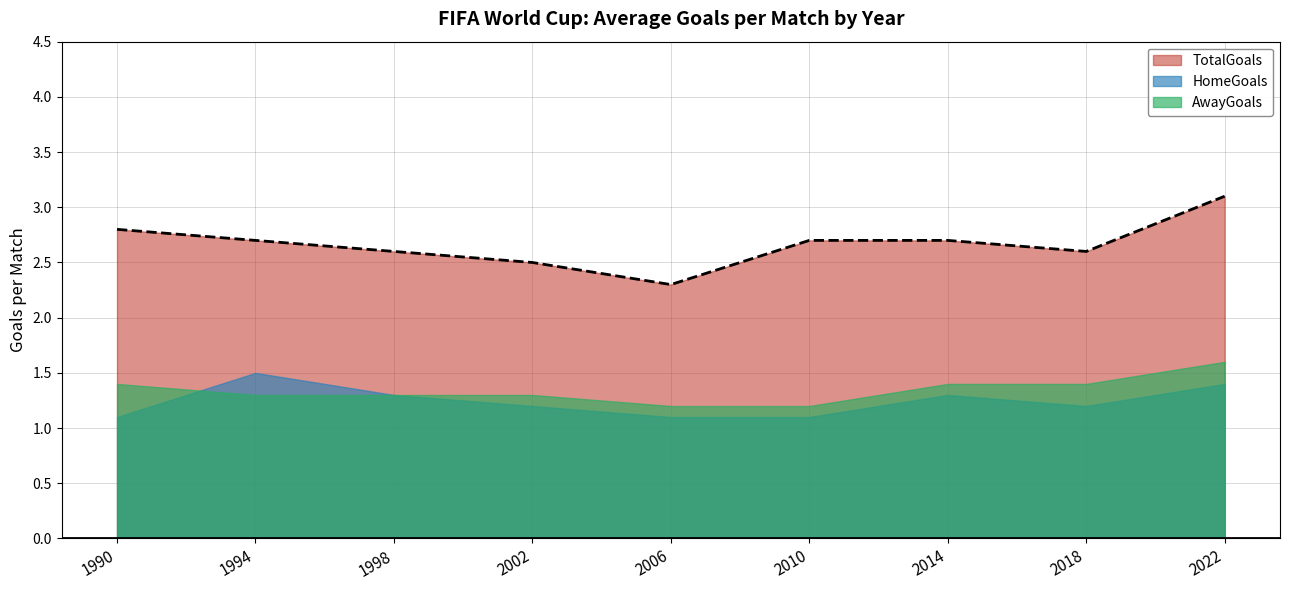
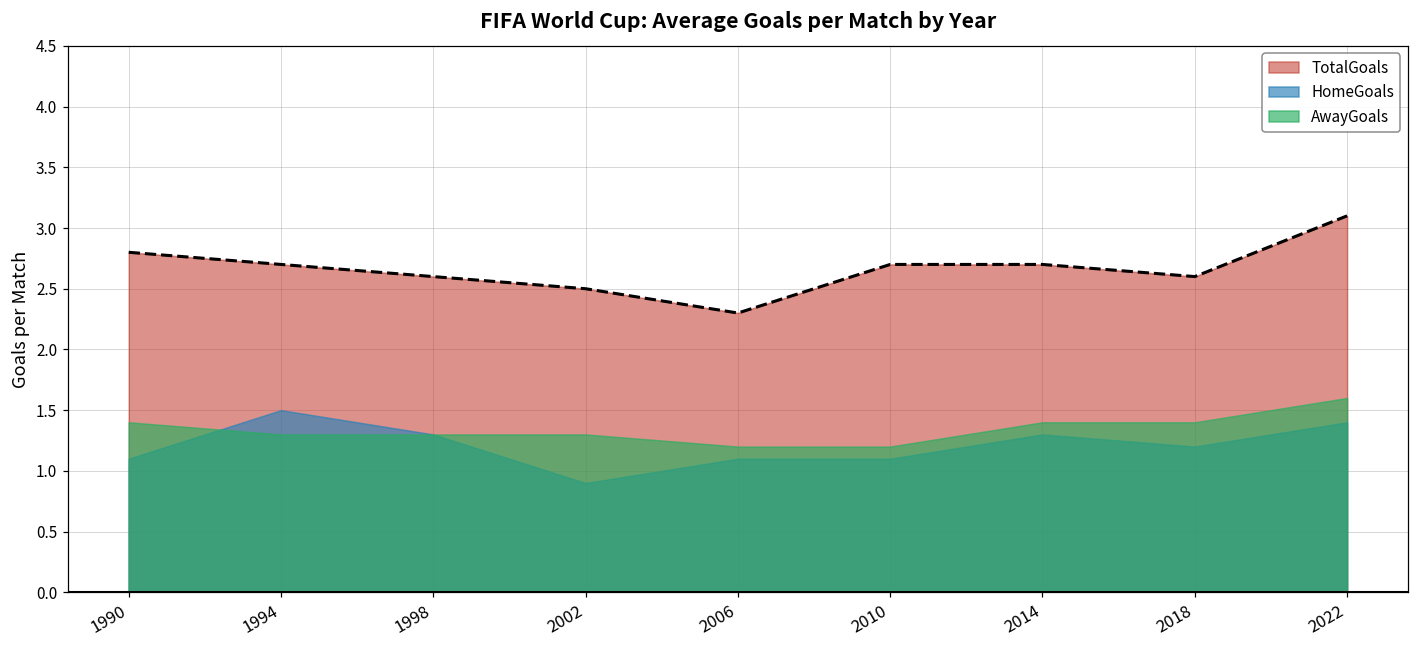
  {
    "TotalGoals": {
      "1990": 2.8,
      "1994": 2.7,
      "1998": 2.6,
      "2002": 2.5,
      "2006": 2.3,
      "2010": 2.7,
      "2014": 2.7,
      "2018": 2.6,
      "2022": 3.1
    },
    "HomeGoals": {
      "1990": 1.1,
      "1994": 1.5,
-     "2002": 1.2,
+     "2002": 0.9,
      "2006": 1.1,
      "2010": 1.1,
      "2014": 1.3,
      "2018": 1.2,
      "2022": 1.4
    },
    "AwayGoals": {
      "1990": 1.4,
      "1994": 1.3,
      "2002": 1.3,
      "2006": 1.2,
      "2010": 1.2,
      "2014": 1.4,
      "2018": 1.4,
      "2022": 1.6
    }
  }
